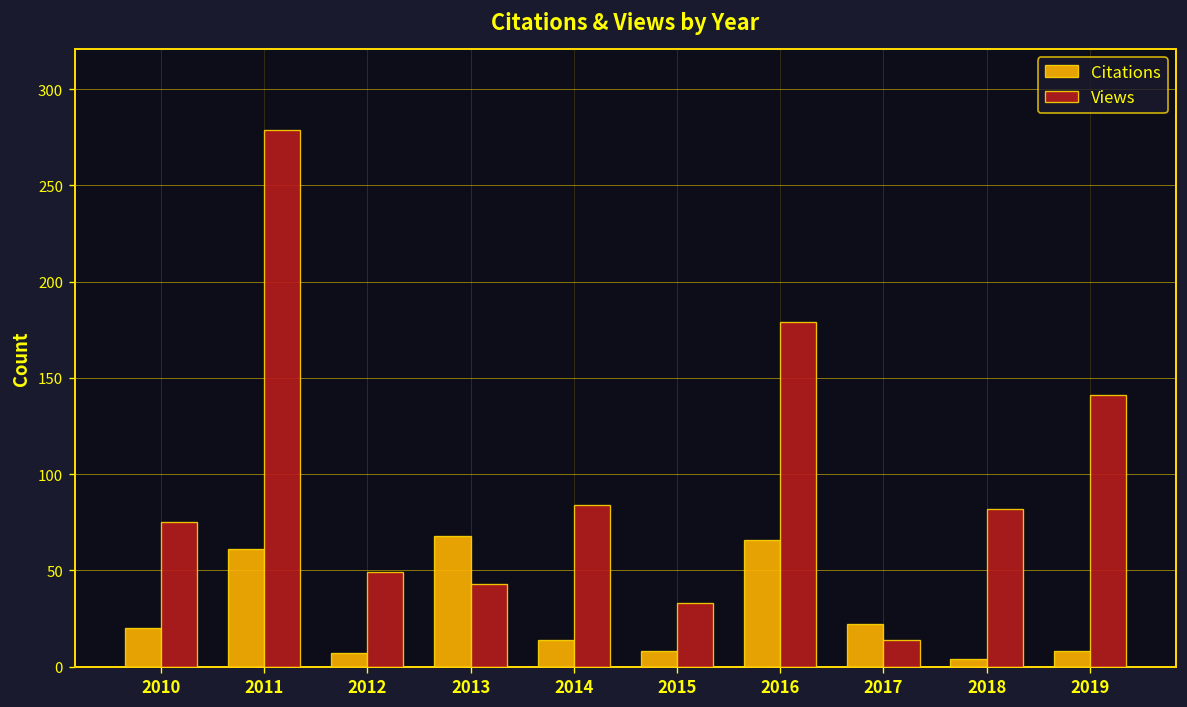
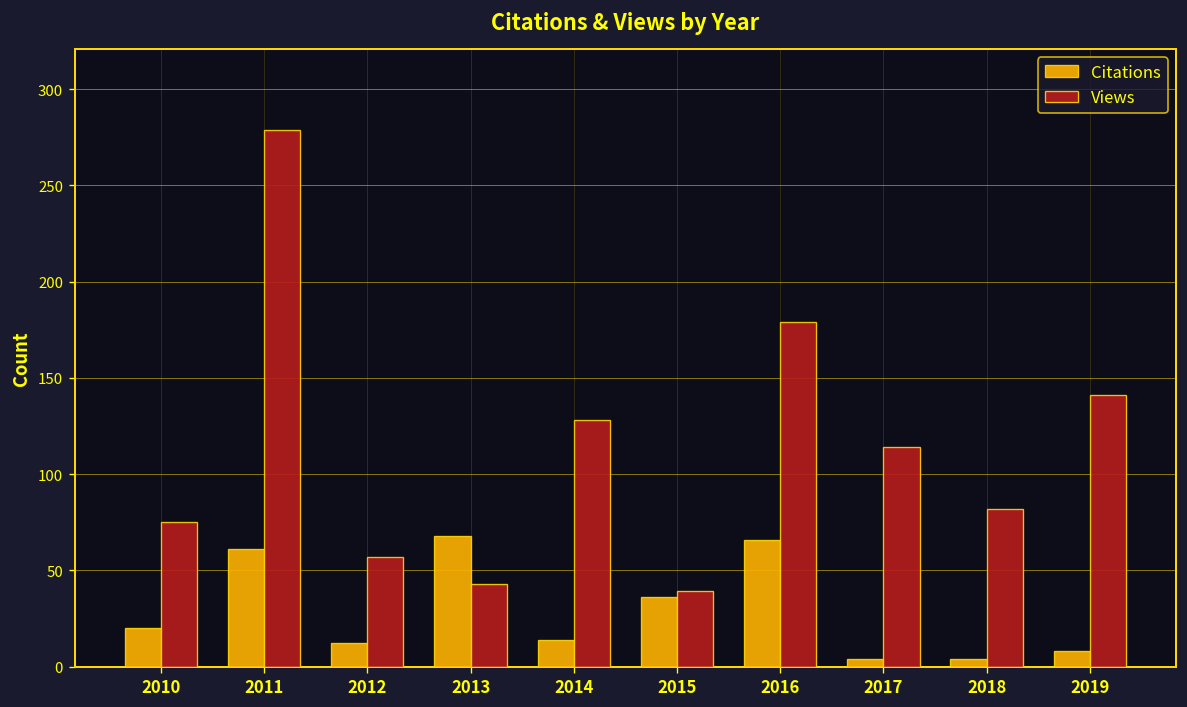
  {
    "Citations": {
      "2010": 20,
      "2011": 61,
-     "2012": 7,
+     "2012": 12,
      "2013": 68,
      "2014": 14,
-     "2015": 8,
+     "2015": 36,
      "2016": 66,
-     "2017": 22,
+     "2017": 4,
      "2018": 4,
      "2019": 8
    },
    "Views": {
      "2010": 75,
      "2011": 279,
-     "2012": 49,
+     "2012": 57,
      "2013": 43,
-     "2014": 84,
-     "2015": 33,
+     "2014": 128,
+     "2015": 39,
      "2016": 179,
-     "2017": 14,
+     "2017": 114,
      "2018": 82,
      "2019": 141
    }
  }
